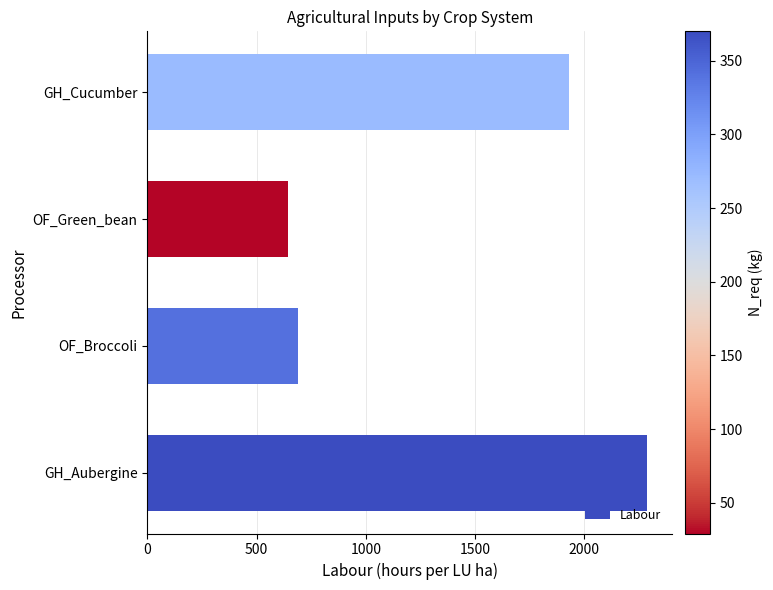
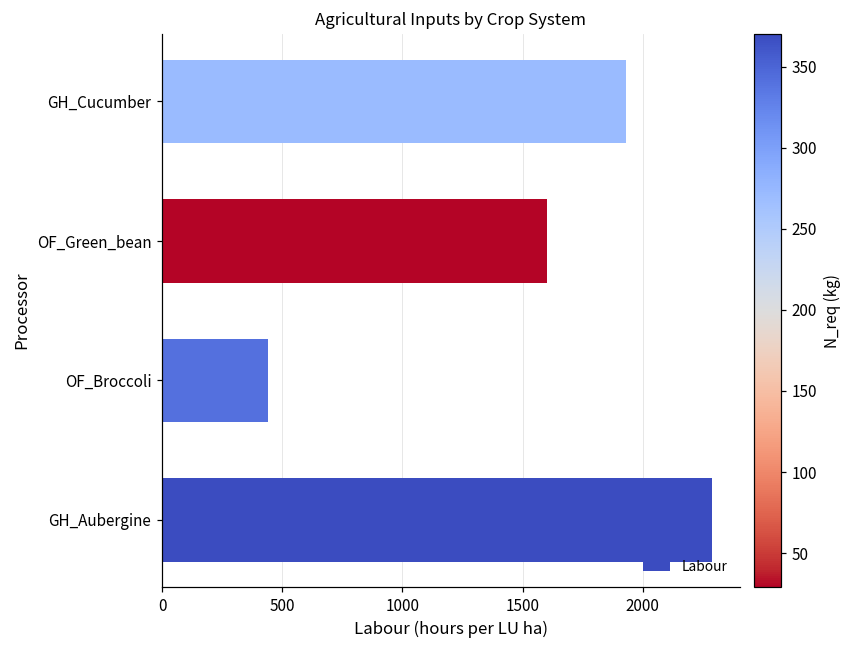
  {
    "GH_Cucumber": 1930,
-   "OF_Green_bean": 640,
-   "OF_Broccoli": 690,
+   "OF_Green_bean": 1600,
+   "OF_Broccoli": 440,
    "GH_Aubergine": 2290
  }
